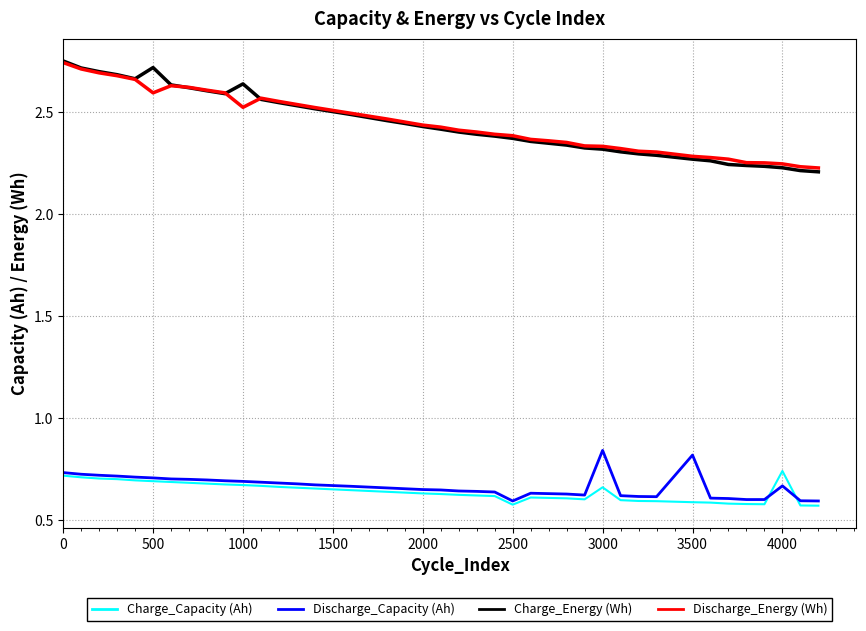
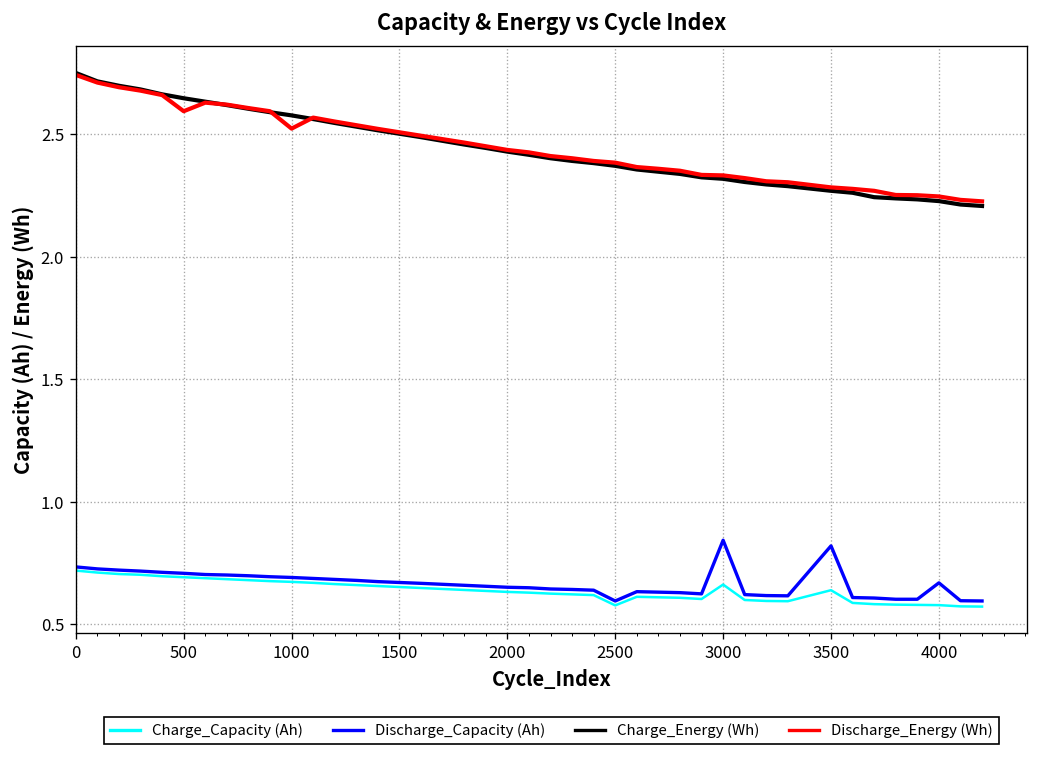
  {
    "Charge_Capacity (Ah)": {
      "0": 0.72,
      "500": 0.69,
      "1000": 0.67,
      "2000": 0.63,
      "2500": 0.58,
      "3000": 0.66,
-     "3500": 0.59,
-     "4000": 0.74
+     "3500": 0.64,
+     "4000": 0.58
    },
    "Discharge_Capacity (Ah)": {
      "0": 0.73,
      "500": 0.71,
      "1000": 0.69,
      "2000": 0.65,
      "2500": 0.60,
      "3000": 0.84,
      "3500": 0.82,
      "4000": 0.67
    },
    "Charge_Energy (Wh)": {
-     "500": 2.72,
-     "1000": 2.64,
+     "500": 2.65,
+     "1000": 2.58,
      "2500": 2.37,
      "3000": 2.32,
      "3500": 2.27,
      "4000": 2.23
    },
    "Discharge_Energy (Wh)": {
      "500": 2.60,
      "1000": 2.52,
      "2500": 2.39,
      "3000": 2.33,
      "3500": 2.28,
      "4000": 2.25
    }
  }
